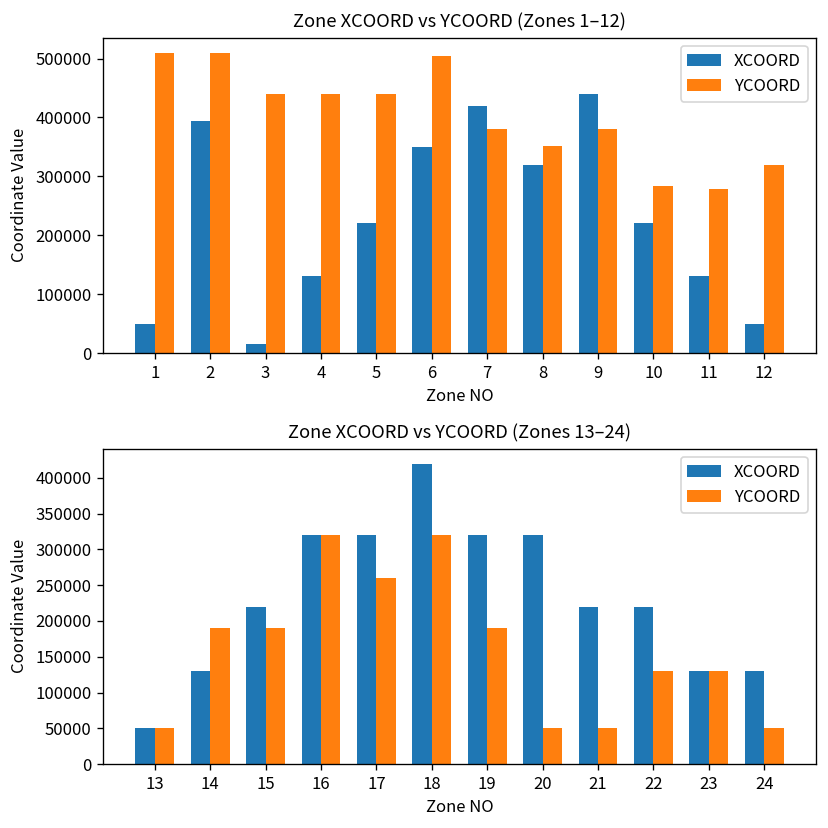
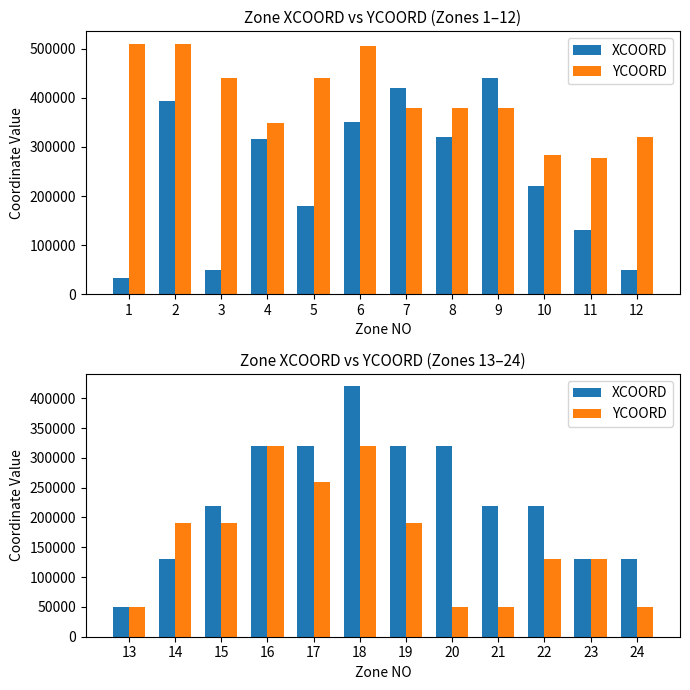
  {
    "Zone XCOORD vs YCOORD (Zones 1–12)": {
      "XCOORD": {
-       "1": 50000,
+       "1": 30000,
        "2": 390000,
-       "3": 20000,
-       "4": 130000,
-       "5": 220000,
+       "3": 50000,
+       "4": 320000,
+       "5": 180000,
        "6": 350000,
        "7": 420000,
        "8": 320000,
        "9": 440000,
        "10": 220000,
        "11": 130000,
        "12": 50000
      },
      "YCOORD": {
        "1": 510000,
        "2": 510000,
        "3": 440000,
-       "4": 440000,
+       "4": 350000,
        "5": 440000,
        "6": 500000,
        "7": 380000,
-       "8": 350000,
+       "8": 380000,
        "9": 380000,
        "10": 280000,
        "11": 280000,
        "12": 320000
      }
    },
    "Zone XCOORD vs YCOORD (Zones 13–24)": {
      "XCOORD": {
        "13": 50000,
        "14": 130000,
        "15": 220000,
        "16": 320000,
        "17": 320000,
        "18": 420000,
        "19": 320000,
        "20": 320000,
        "21": 220000,
        "22": 220000,
        "23": 130000,
        "24": 130000
      },
      "YCOORD": {
        "13": 50000,
        "14": 190000,
        "15": 190000,
        "16": 320000,
        "17": 260000,
        "18": 320000,
        "19": 190000,
        "20": 50000,
        "21": 50000,
        "22": 130000,
        "23": 130000,
        "24": 50000
      }
    }
  }
